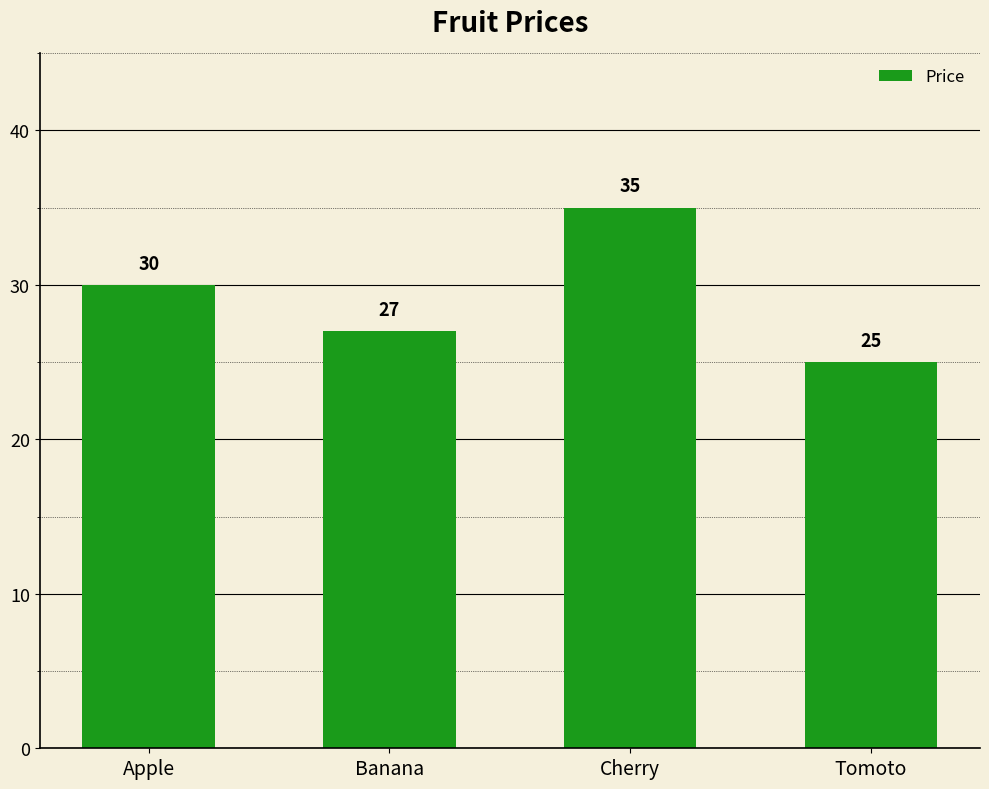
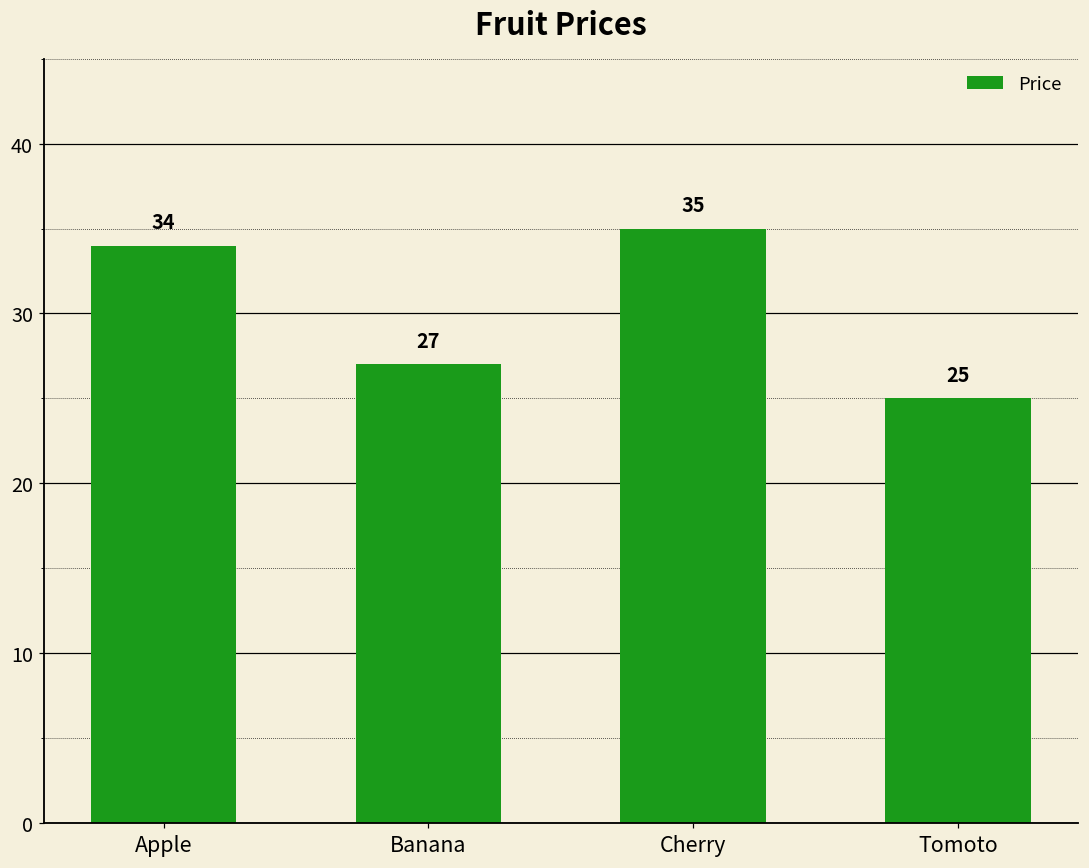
  {
-   "Apple": 30,
+   "Apple": 34,
    "Banana": 27,
    "Cherry": 35,
    "Tomoto": 25
  }
